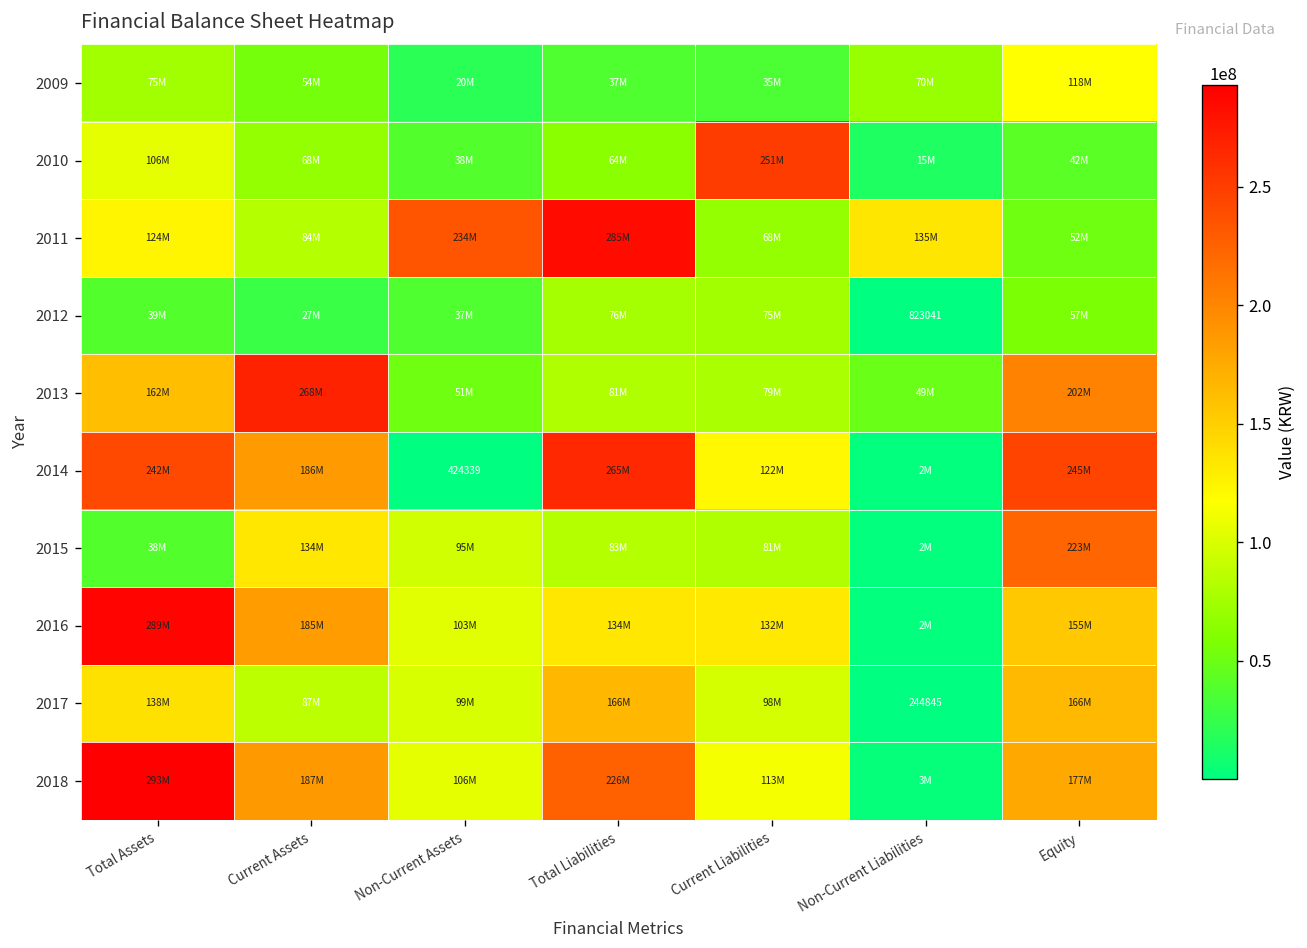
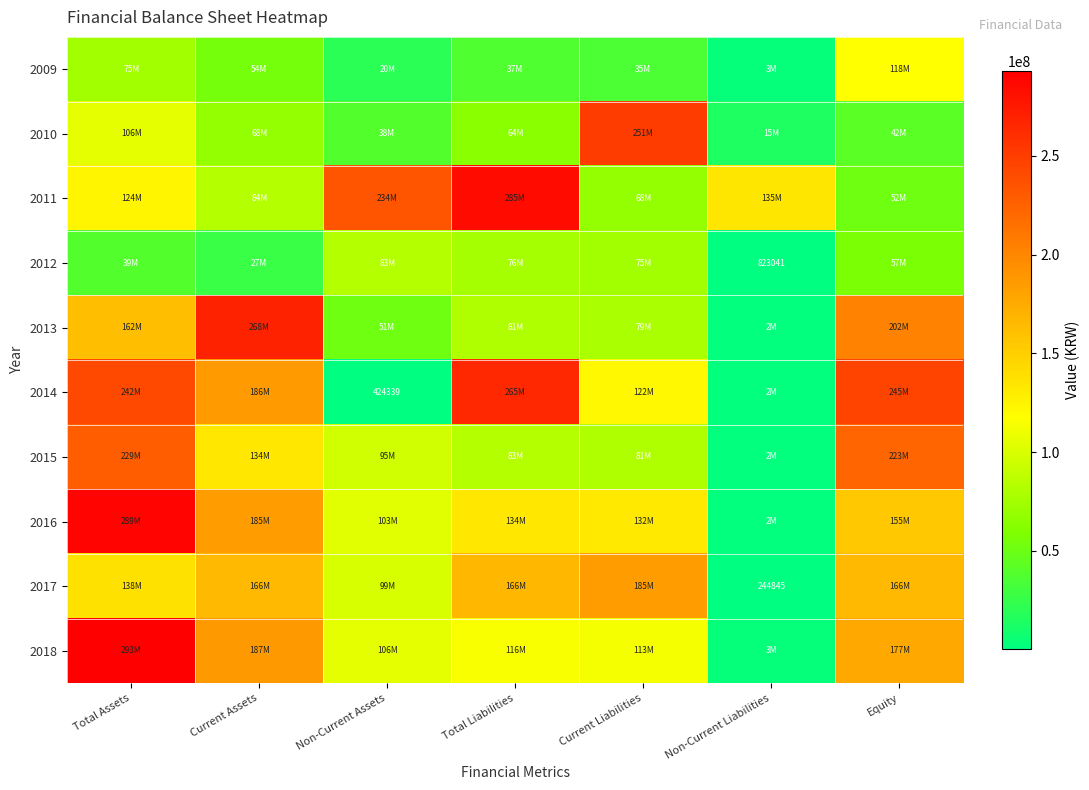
  {
    "2009": {
      "Total Assets": "75M",
      "Current Assets": "54M",
      "Non-Current Assets": "20M",
      "Total Liabilities": "37M",
      "Current Liabilities": "35M",
-     "Non-Current Liabilities": "70M",
+     "Non-Current Liabilities": "3M",
      "Equity": "118M"
    },
    "2010": {
      "Total Assets": "106M",
      "Current Assets": "68M",
      "Non-Current Assets": "38M",
      "Total Liabilities": "64M",
      "Current Liabilities": "251M",
      "Non-Current Liabilities": "15M",
      "Equity": "42M"
    },
    "2011": {
      "Total Assets": "124M",
      "Current Assets": "84M",
      "Non-Current Assets": "234M",
      "Total Liabilities": "285M",
      "Current Liabilities": "68M",
      "Non-Current Liabilities": "135M",
      "Equity": "52M"
    },
    "2012": {
      "Total Assets": "39M",
      "Current Assets": "27M",
-     "Non-Current Assets": "37M",
+     "Non-Current Assets": "83M",
      "Total Liabilities": "76M",
      "Current Liabilities": "75M",
      "Non-Current Liabilities": "823041",
      "Equity": "57M"
    },
    "2013": {
      "Total Assets": "162M",
      "Current Assets": "268M",
      "Non-Current Assets": "51M",
      "Total Liabilities": "81M",
      "Current Liabilities": "79M",
-     "Non-Current Liabilities": "49M",
+     "Non-Current Liabilities": "2M",
      "Equity": "202M"
    },
    "2014": {
      "Total Assets": "242M",
      "Current Assets": "186M",
      "Non-Current Assets": "424339",
      "Total Liabilities": "265M",
      "Current Liabilities": "122M",
      "Non-Current Liabilities": "2M",
      "Equity": "245M"
    },
    "2015": {
-     "Total Assets": "38M",
+     "Total Assets": "229M",
      "Current Assets": "134M",
      "Non-Current Assets": "95M",
      "Total Liabilities": "83M",
      "Current Liabilities": "81M",
      "Non-Current Liabilities": "2M",
      "Equity": "223M"
    },
    "2016": {
      "Total Assets": "289M",
      "Current Assets": "185M",
      "Non-Current Assets": "103M",
      "Total Liabilities": "134M",
      "Current Liabilities": "132M",
      "Non-Current Liabilities": "2M",
      "Equity": "155M"
    },
    "2017": {
      "Total Assets": "138M",
-     "Current Assets": "87M",
+     "Current Assets": "166M",
      "Non-Current Assets": "99M",
      "Total Liabilities": "166M",
-     "Current Liabilities": "98M",
+     "Current Liabilities": "185M",
      "Non-Current Liabilities": "244845",
      "Equity": "166M"
    },
    "2018": {
      "Total Assets": "293M",
      "Current Assets": "187M",
      "Non-Current Assets": "106M",
-     "Total Liabilities": "226M",
+     "Total Liabilities": "116M",
      "Current Liabilities": "113M",
      "Non-Current Liabilities": "3M",
      "Equity": "177M"
    }
  }
